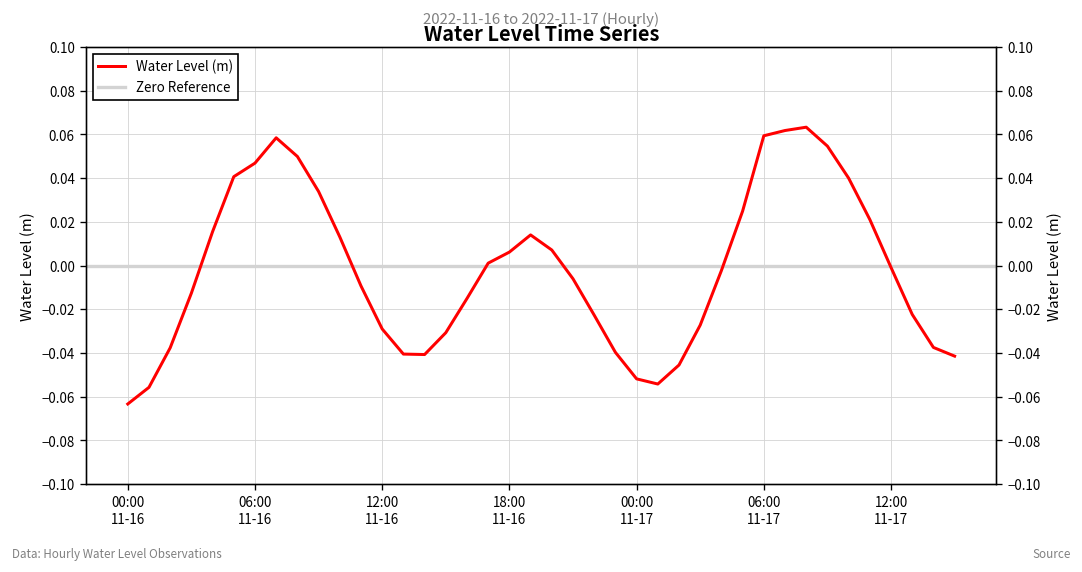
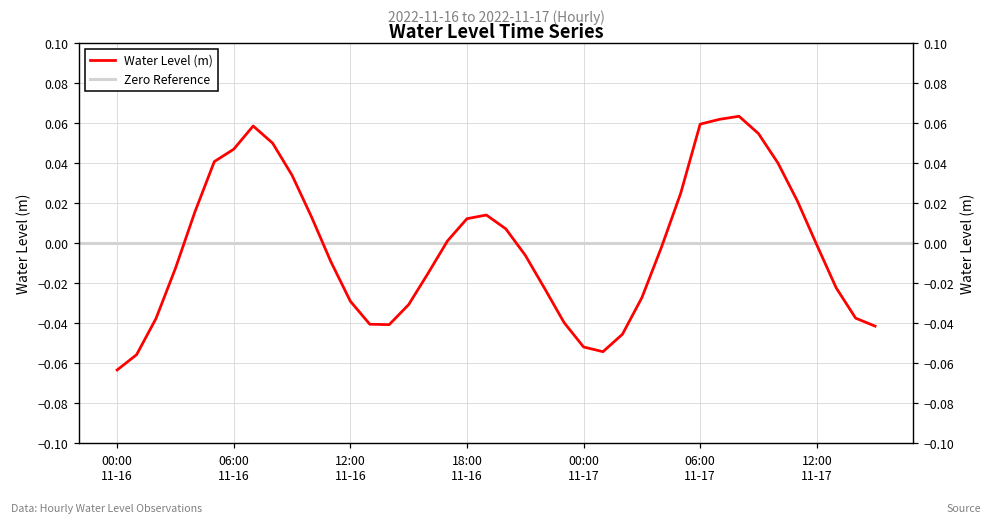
  {
    "00:00 11-16": -0.063,
    "06:00 11-16": 0.047,
    "12:00 11-16": -0.029,
-   "18:00 11-16": 0.006,
+   "18:00 11-16": 0.012,
    "00:00 11-17": -0.052,
    "06:00 11-17": 0.059,
    "12:00 11-17": -0.001
  }
